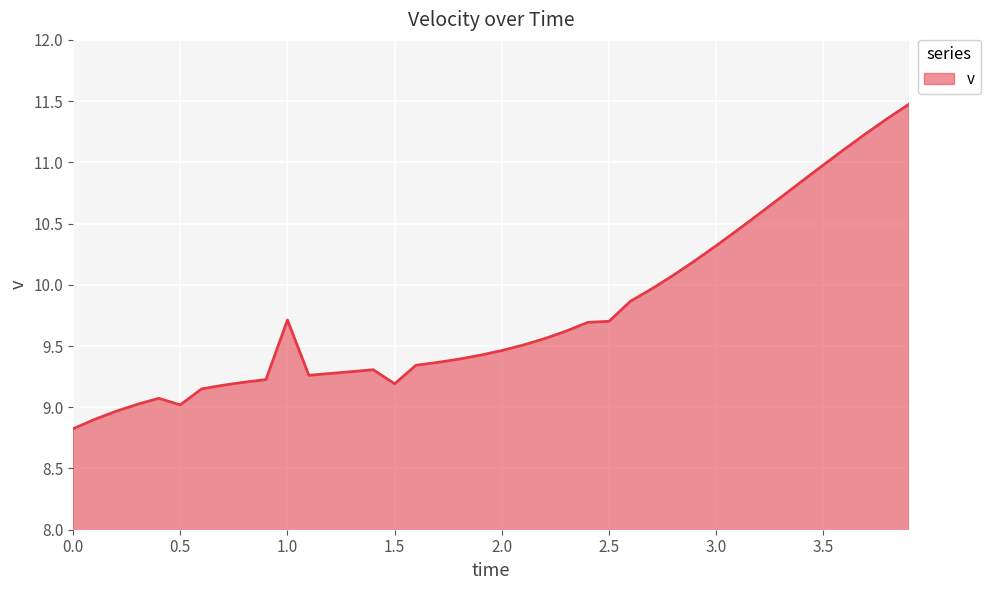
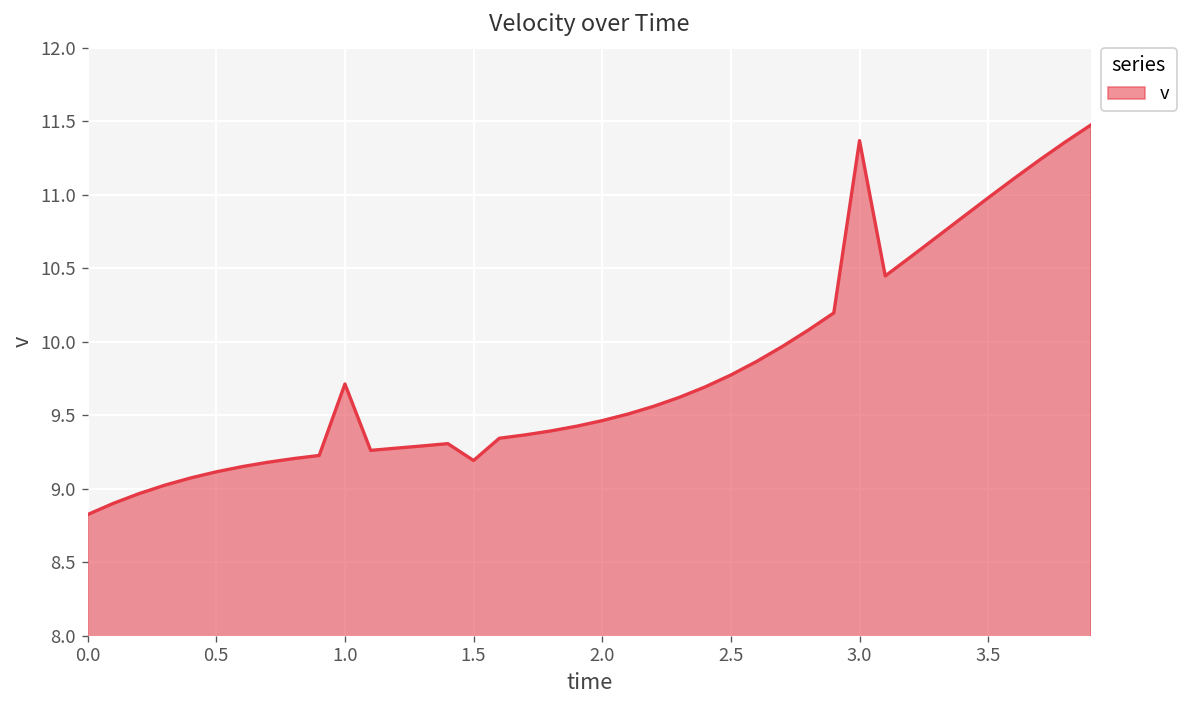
  {
    "0.0": 8.82,
-   "0.5": 9.02,
+   "0.5": 9.11,
    "1.0": 9.71,
    "1.5": 9.19,
    "2.0": 9.46,
-   "2.5": 9.70,
-   "3.0": 10.32,
+   "2.5": 9.77,
+   "3.0": 11.37,
    "3.5": 10.98
  }
